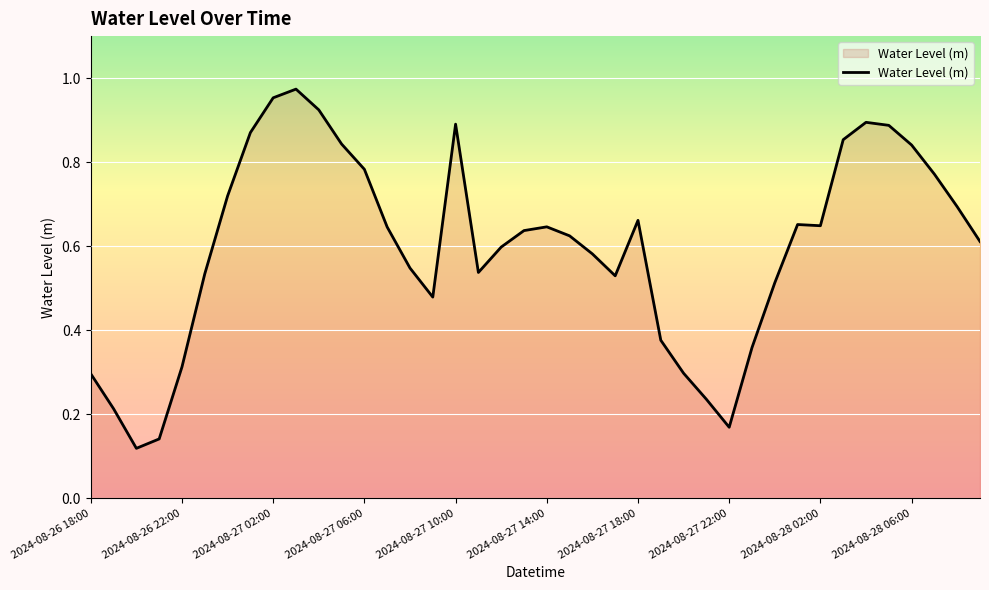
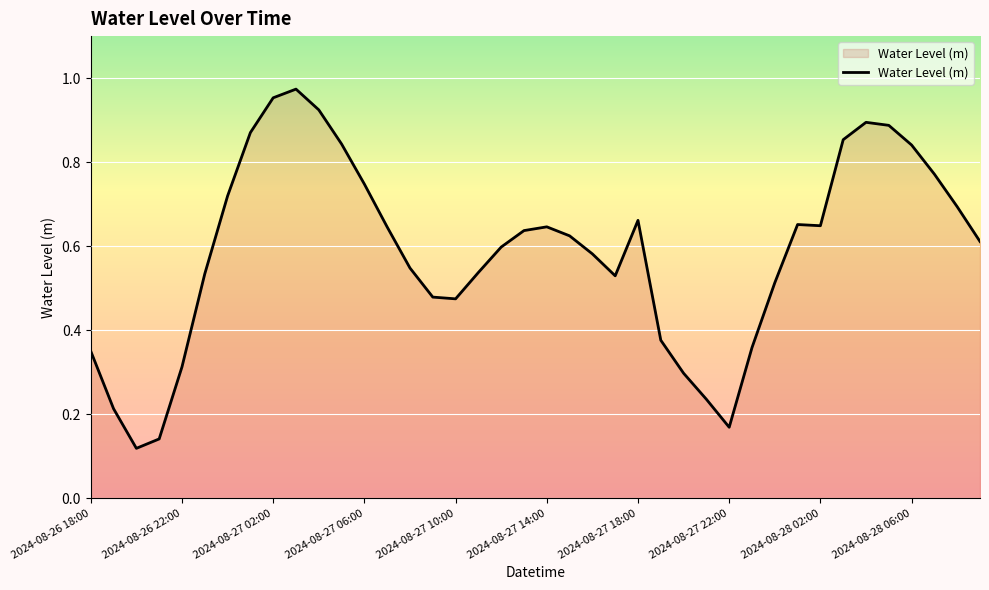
  {
-   "2024-08-26 18:00": 0.30,
+   "2024-08-26 18:00": 0.35,
    "2024-08-26 22:00": 0.31,
    "2024-08-27 02:00": 0.95,
-   "2024-08-27 06:00": 0.78,
-   "2024-08-27 10:00": 0.89,
+   "2024-08-27 06:00": 0.75,
+   "2024-08-27 10:00": 0.47,
    "2024-08-27 14:00": 0.65,
    "2024-08-27 18:00": 0.66,
    "2024-08-27 22:00": 0.17,
    "2024-08-28 02:00": 0.65,
    "2024-08-28 06:00": 0.84
  }
